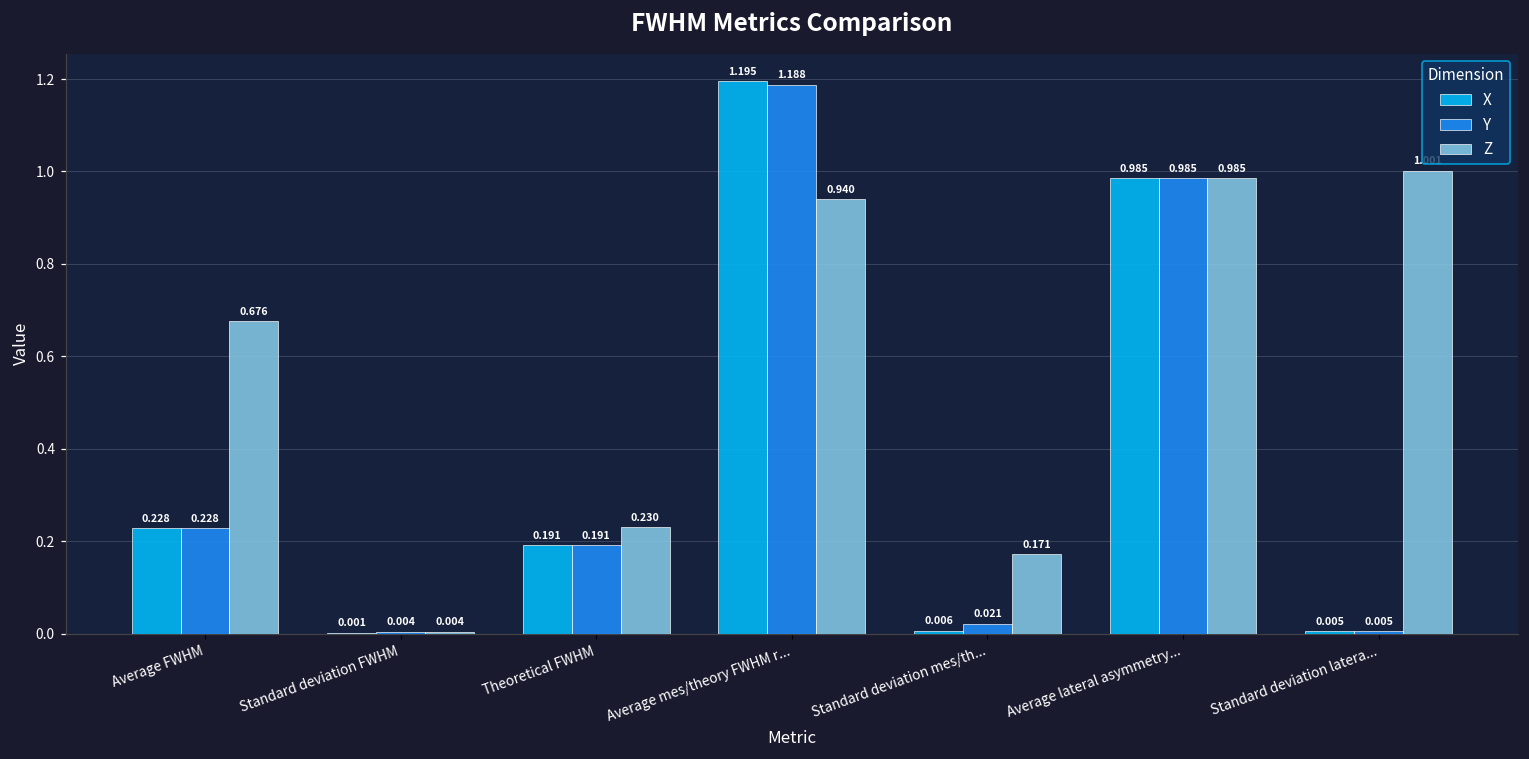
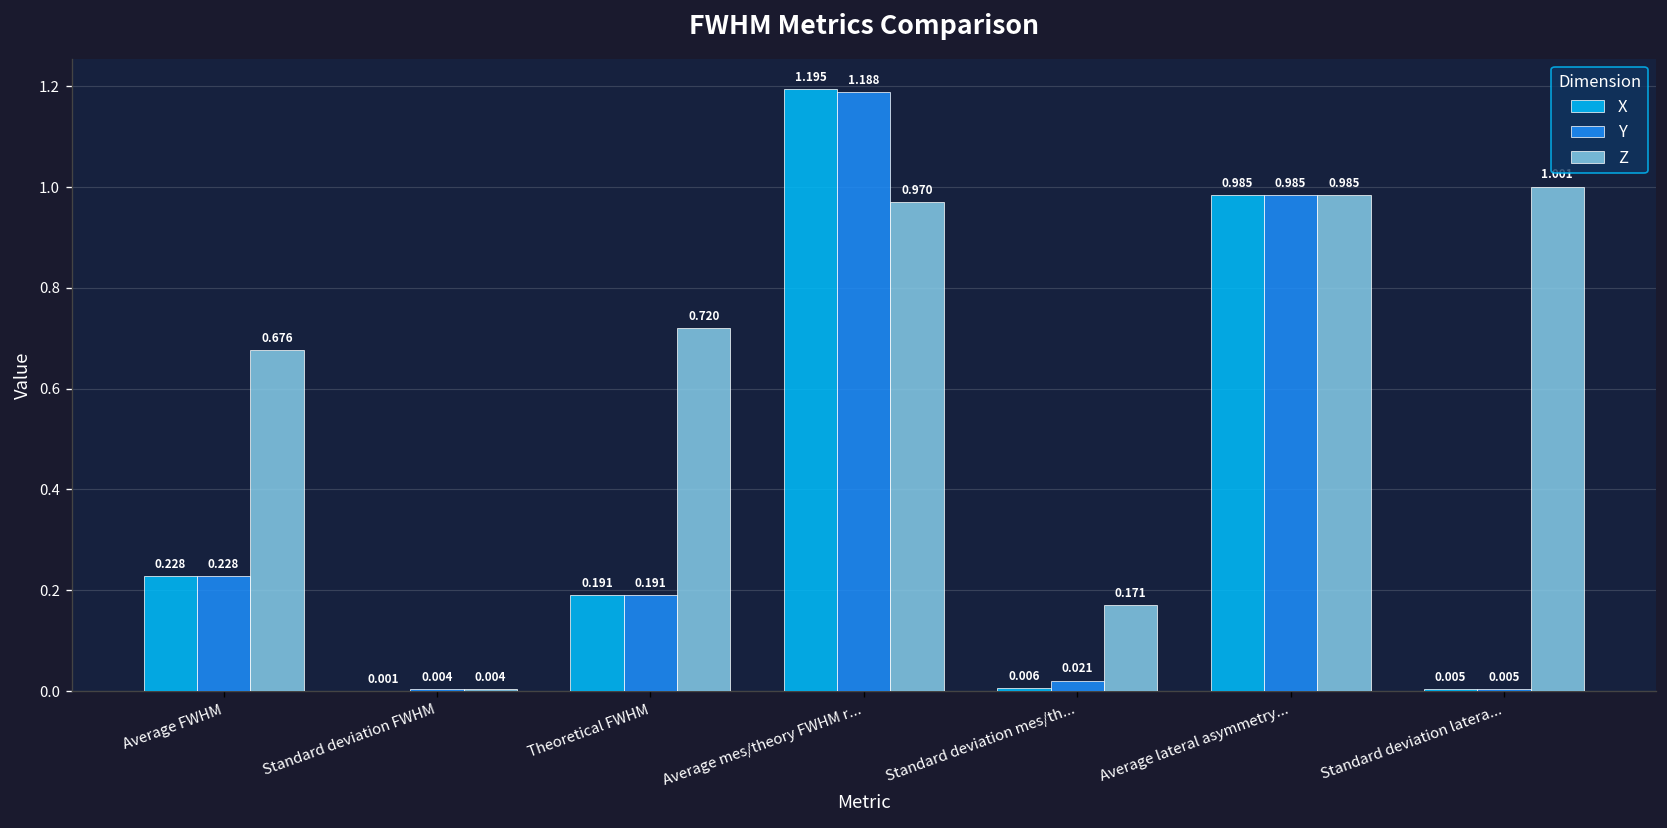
  {
    "Z": {
      "Average FWHM": 0.676,
      "Standard deviation FWHM": 0.004,
-     "Theoretical FWHM": 0.230,
-     "Average mes/theory FWHM r...": 0.940,
+     "Theoretical FWHM": 0.720,
+     "Average mes/theory FWHM r...": 0.970,
      "Standard deviation mes/th...": 0.171,
      "Average lateral asymmetry...": 0.985
    }
  }
